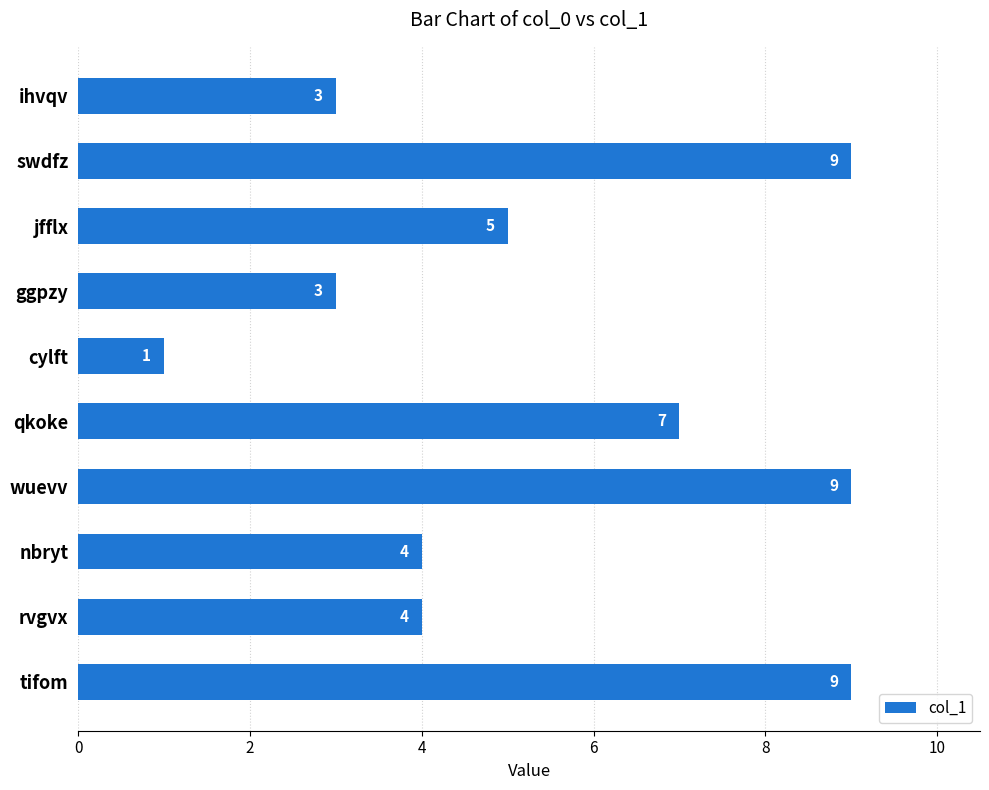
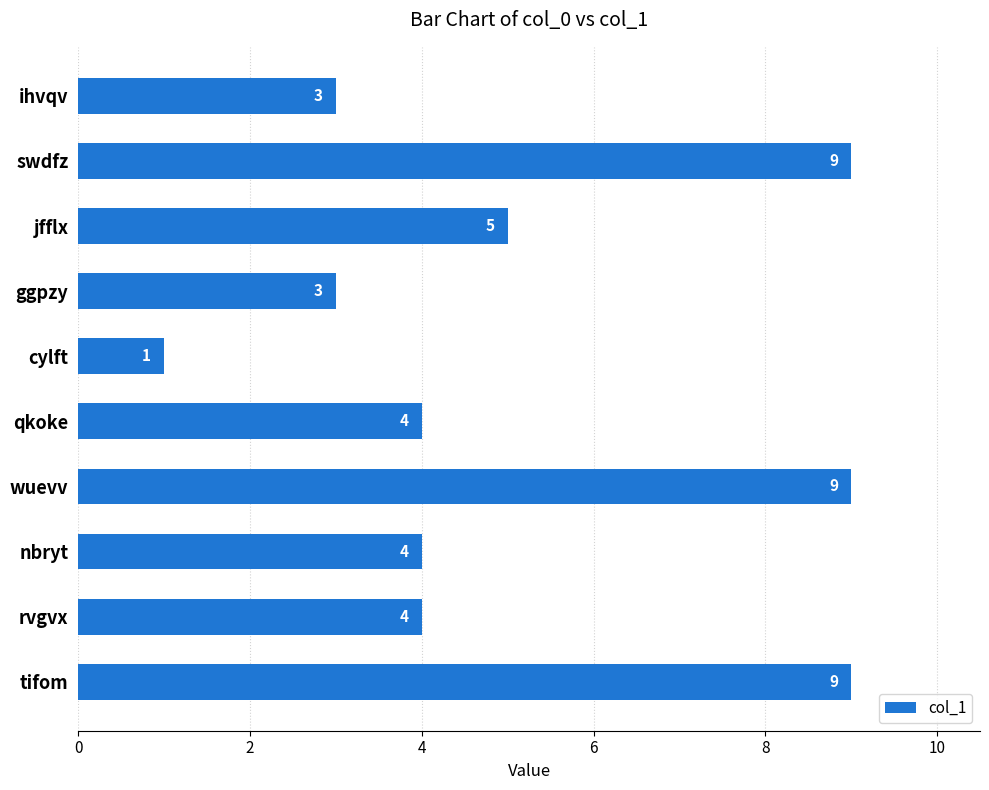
  {
    "ihvqv": 3,
    "swdfz": 9,
    "jfflx": 5,
    "ggpzy": 3,
    "cylft": 1,
-   "qkoke": 7,
+   "qkoke": 4,
    "wuevv": 9,
    "nbryt": 4,
    "rvgvx": 4,
    "tifom": 9
  }
